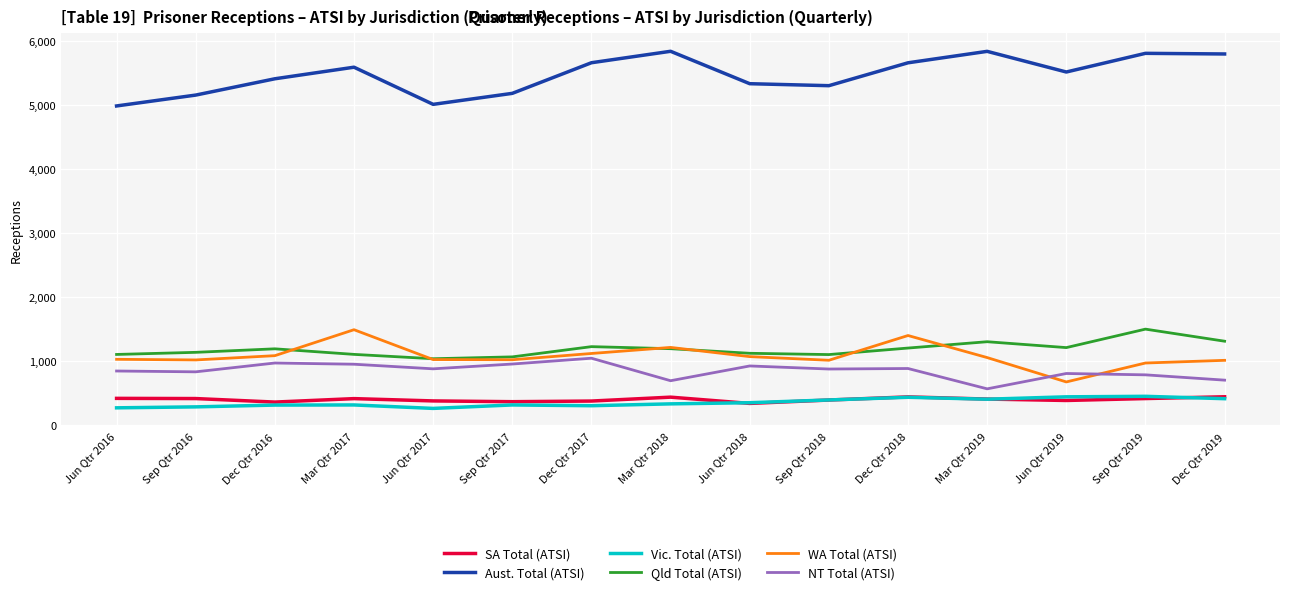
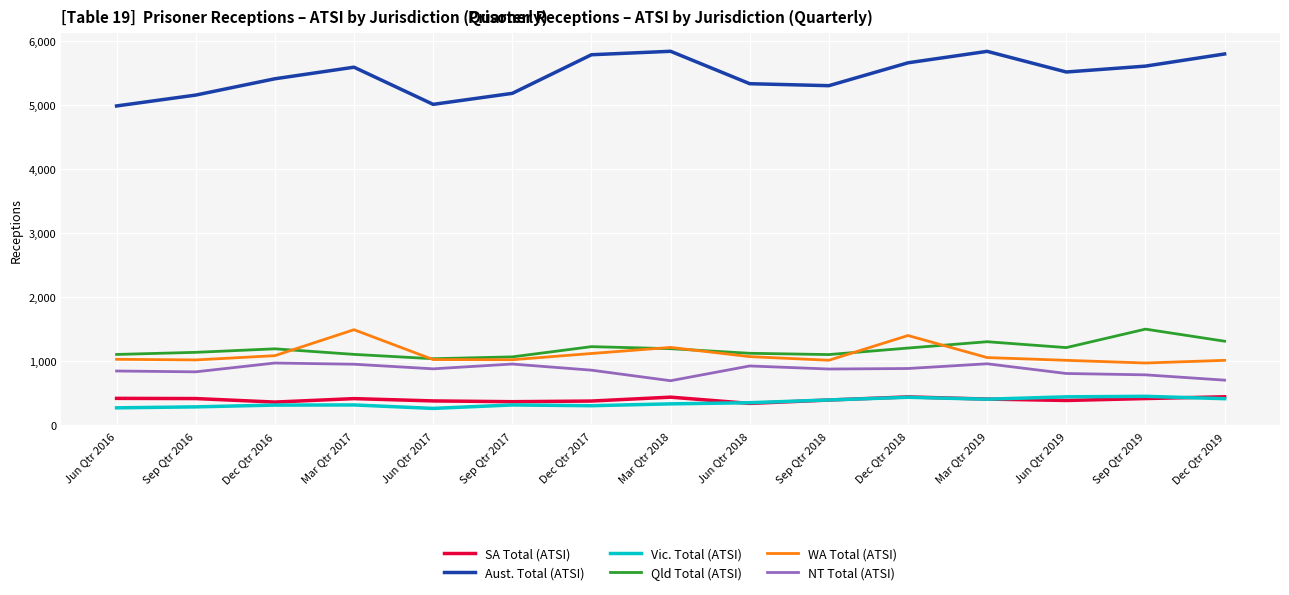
  {
    "SA Total (ATSI)": {
      "Jun Qtr 2016": "400",
      "Sep Qtr 2016": "400",
      "Dec Qtr 2016": "400",
      "Mar Qtr 2017": "400",
      "Jun Qtr 2017": "400",
      "Sep Qtr 2017": "400",
      "Dec Qtr 2017": "400",
      "Mar Qtr 2018": "400",
      "Jun Qtr 2019": "400"
    },
    "Aust. Total (ATSI)": {
      "Jun Qtr 2016": "5,000",
      "Sep Qtr 2016": "5,200",
      "Dec Qtr 2016": "5,400",
      "Mar Qtr 2017": "5,600",
      "Jun Qtr 2017": "5,000",
      "Sep Qtr 2017": "5,200",
-     "Dec Qtr 2017": "5,700",
+     "Dec Qtr 2017": "5,800",
      "Mar Qtr 2018": "5,800",
      "Jun Qtr 2018": "5,300",
      "Sep Qtr 2018": "5,300",
      "Dec Qtr 2018": "5,700",
      "Mar Qtr 2019": "5,800",
      "Jun Qtr 2019": "5,500",
-     "Sep Qtr 2019": "5,800",
+     "Sep Qtr 2019": "5,600",
      "Dec Qtr 2019": "5,800"
    },
    "Vic. Total (ATSI)": {
      "Jun Qtr 2016": "300",
      "Sep Qtr 2016": "300",
      "Dec Qtr 2016": "300",
      "Mar Qtr 2017": "300",
      "Jun Qtr 2017": "300",
      "Sep Qtr 2017": "300",
      "Dec Qtr 2017": "300",
      "Mar Qtr 2018": "300",
      "Jun Qtr 2019": "400"
    },
    "Qld Total (ATSI)": {
      "Jun Qtr 2016": "1,100",
      "Sep Qtr 2016": "1,100",
      "Dec Qtr 2016": "1,200",
      "Mar Qtr 2017": "1,100",
      "Sep Qtr 2017": "1,100",
      "Dec Qtr 2017": "1,200",
      "Jun Qtr 2018": "1,100",
      "Sep Qtr 2018": "1,100",
      "Dec Qtr 2018": "1,200",
      "Mar Qtr 2019": "1,300",
      "Jun Qtr 2019": "1,200",
      "Sep Qtr 2019": "1,500",
      "Dec Qtr 2019": "1,300"
    },
    "WA Total (ATSI)": {
      "Jun Qtr 2016": "1,000",
      "Sep Qtr 2016": "1,000",
      "Dec Qtr 2016": "1,100",
      "Mar Qtr 2017": "1,500",
      "Sep Qtr 2017": "1,000",
      "Dec Qtr 2017": "1,100",
      "Jun Qtr 2018": "1,100",
      "Sep Qtr 2018": "1,000",
      "Dec Qtr 2018": "1,400",
      "Mar Qtr 2019": "1,100",
-     "Jun Qtr 2019": "700",
+     "Jun Qtr 2019": "1,000",
      "Sep Qtr 2019": "1,000",
      "Dec Qtr 2019": "1,000"
    },
    "NT Total (ATSI)": {
      "Jun Qtr 2016": "800",
      "Sep Qtr 2016": "800",
      "Dec Qtr 2016": "1,000",
      "Mar Qtr 2017": "1,000",
      "Jun Qtr 2017": "900",
      "Sep Qtr 2017": "1,000",
-     "Dec Qtr 2017": "1,000",
+     "Dec Qtr 2017": "900",
      "Mar Qtr 2018": "700",
      "Jun Qtr 2018": "900",
      "Sep Qtr 2018": "900",
      "Dec Qtr 2018": "900",
-     "Mar Qtr 2019": "600",
+     "Mar Qtr 2019": "1,000",
      "Jun Qtr 2019": "800",
      "Sep Qtr 2019": "800",
      "Dec Qtr 2019": "700"
    }
  }
